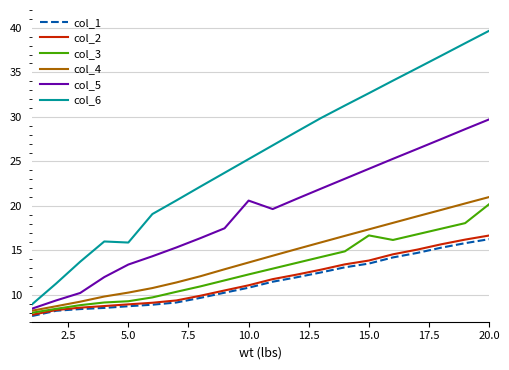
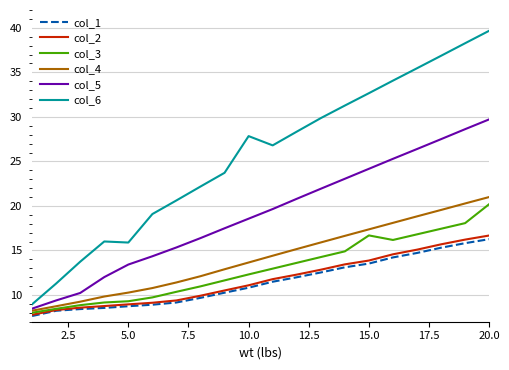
  {
    "col_1": {
      "15.0": 14,
      "20.0": 16
    },
    "col_2": {
      "15.0": 14,
      "20.0": 17
    },
    "col_3": {
      "5.0": 9,
      "10.0": 12,
      "15.0": 17,
      "20.0": 20
    },
    "col_4": {
      "5.0": 10,
      "10.0": 14,
      "15.0": 17,
      "20.0": 21
    },
    "col_5": {
      "5.0": 13,
-     "10.0": 21,
+     "10.0": 19,
      "15.0": 24,
      "20.0": 30
    },
    "col_6": {
      "5.0": 16,
-     "10.0": 25,
+     "10.0": 28,
      "15.0": 33,
      "20.0": 40
    }
  }
